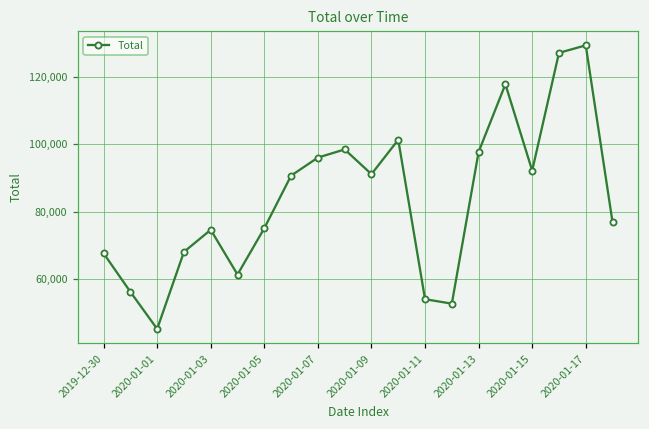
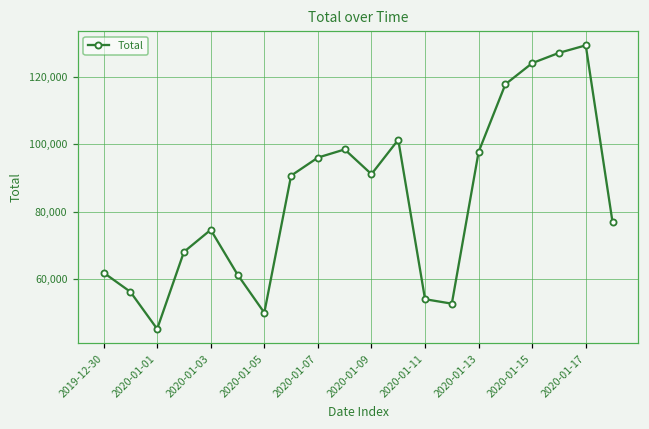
  {
-   "2019-12-30": "68,000",
+   "2019-12-30": "62,000",
    "2020-01-01": "45,000",
    "2020-01-03": "75,000",
-   "2020-01-05": "75,000",
+   "2020-01-05": "50,000",
    "2020-01-07": "96,000",
    "2020-01-09": "91,000",
    "2020-01-11": "54,000",
    "2020-01-13": "98,000",
-   "2020-01-15": "92,000",
+   "2020-01-15": "124,000",
    "2020-01-17": "129,000"
  }
